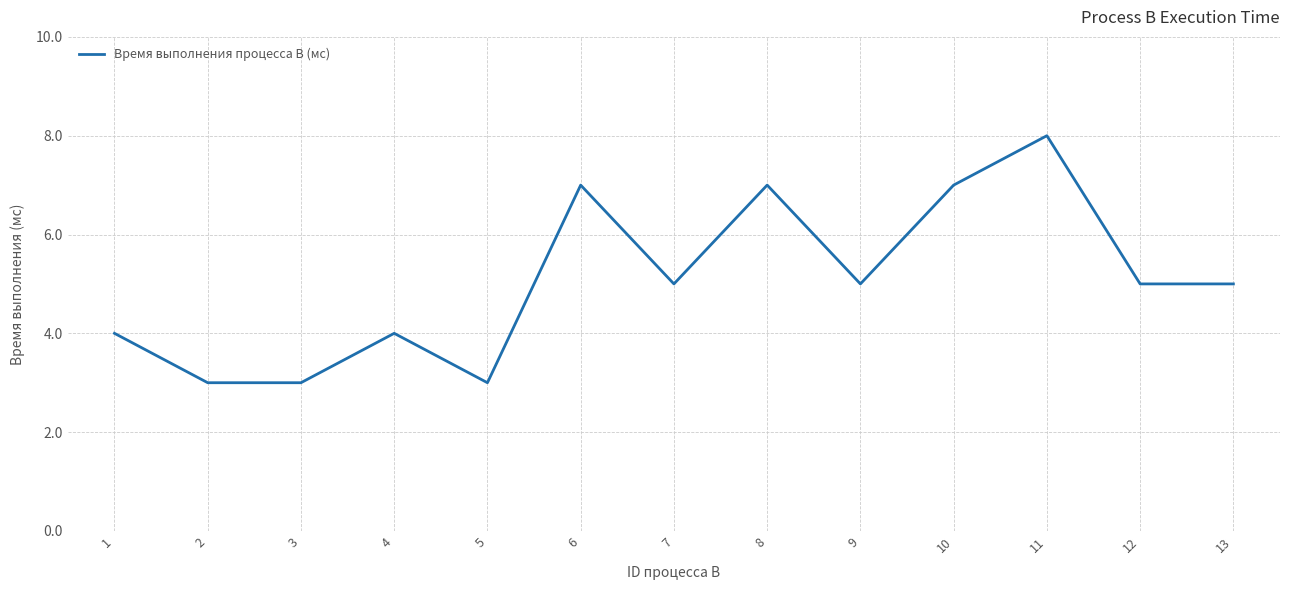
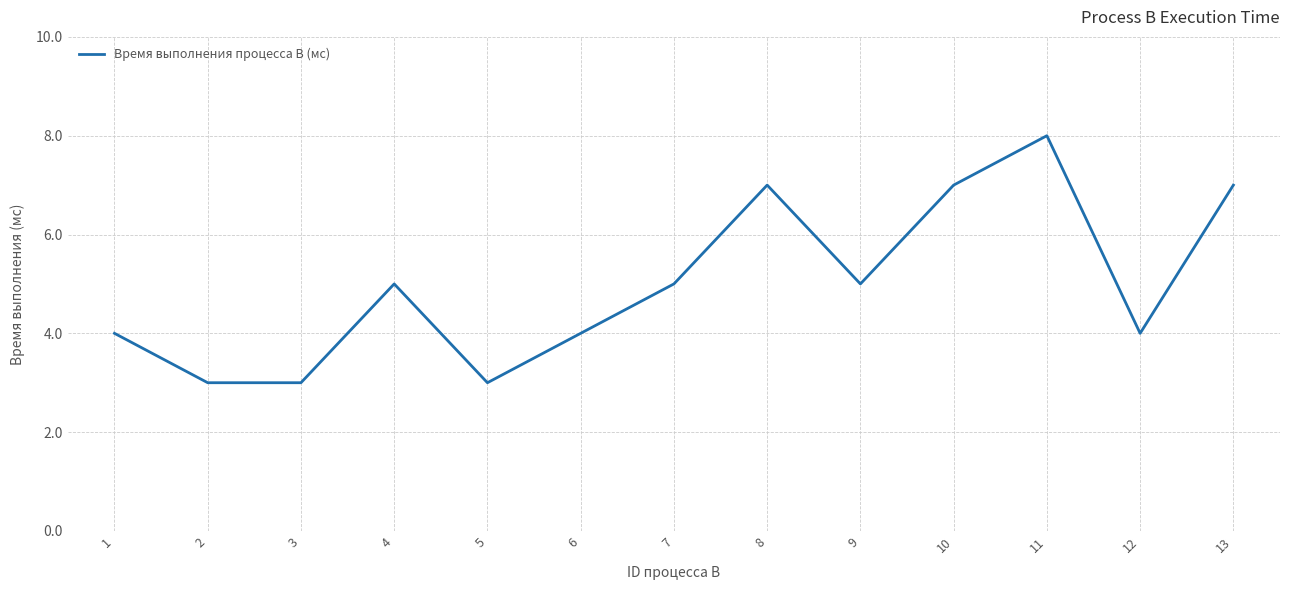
  {
    "1": 4,
    "2": 3,
    "3": 3,
-   "4": 4,
+   "4": 5,
    "5": 3,
-   "6": 7,
+   "6": 4,
    "7": 5,
    "8": 7,
    "9": 5,
    "10": 7,
    "11": 8,
-   "12": 5,
-   "13": 5
+   "12": 4,
+   "13": 7
  }
